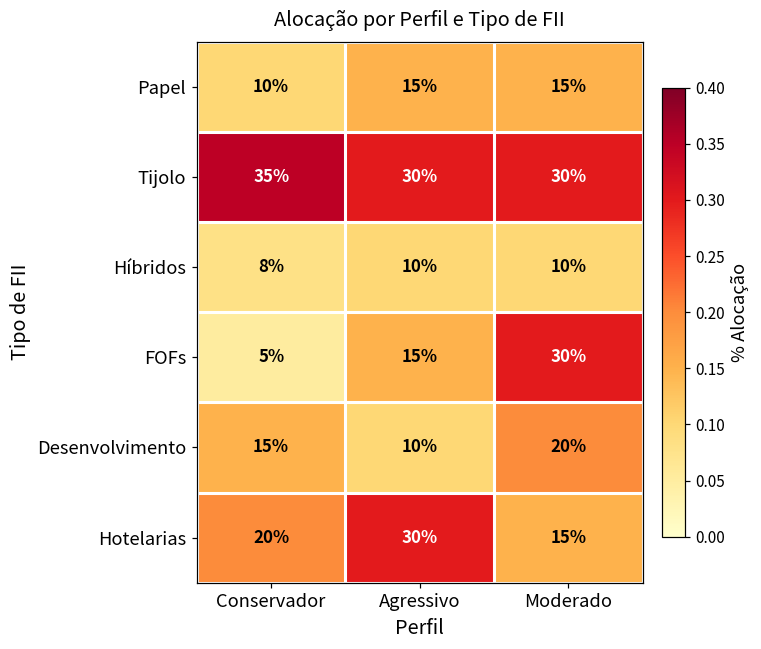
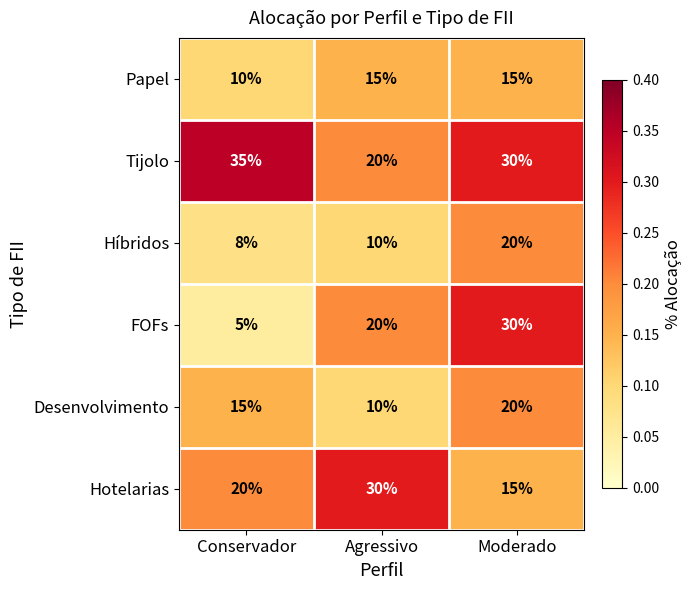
  {
    "Papel": {
      "Conservador": "10%",
      "Agressivo": "15%",
      "Moderado": "15%"
    },
    "Tijolo": {
      "Conservador": "35%",
-     "Agressivo": "30%",
+     "Agressivo": "20%",
      "Moderado": "30%"
    },
    "Híbridos": {
      "Conservador": "8%",
      "Agressivo": "10%",
-     "Moderado": "10%"
+     "Moderado": "20%"
    },
    "FOFs": {
      "Conservador": "5%",
-     "Agressivo": "15%",
+     "Agressivo": "20%",
      "Moderado": "30%"
    },
    "Desenvolvimento": {
      "Conservador": "15%",
      "Agressivo": "10%",
      "Moderado": "20%"
    },
    "Hotelarias": {
      "Conservador": "20%",
      "Agressivo": "30%",
      "Moderado": "15%"
    }
  }
